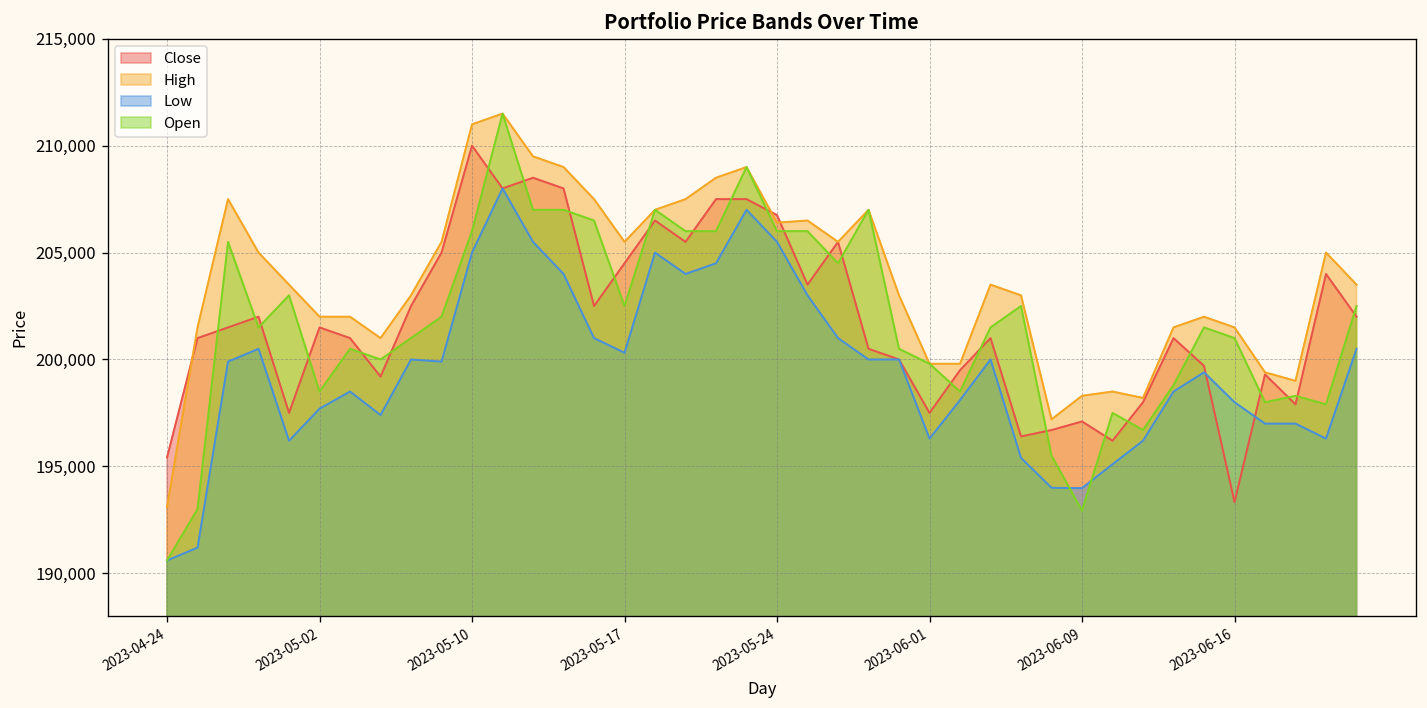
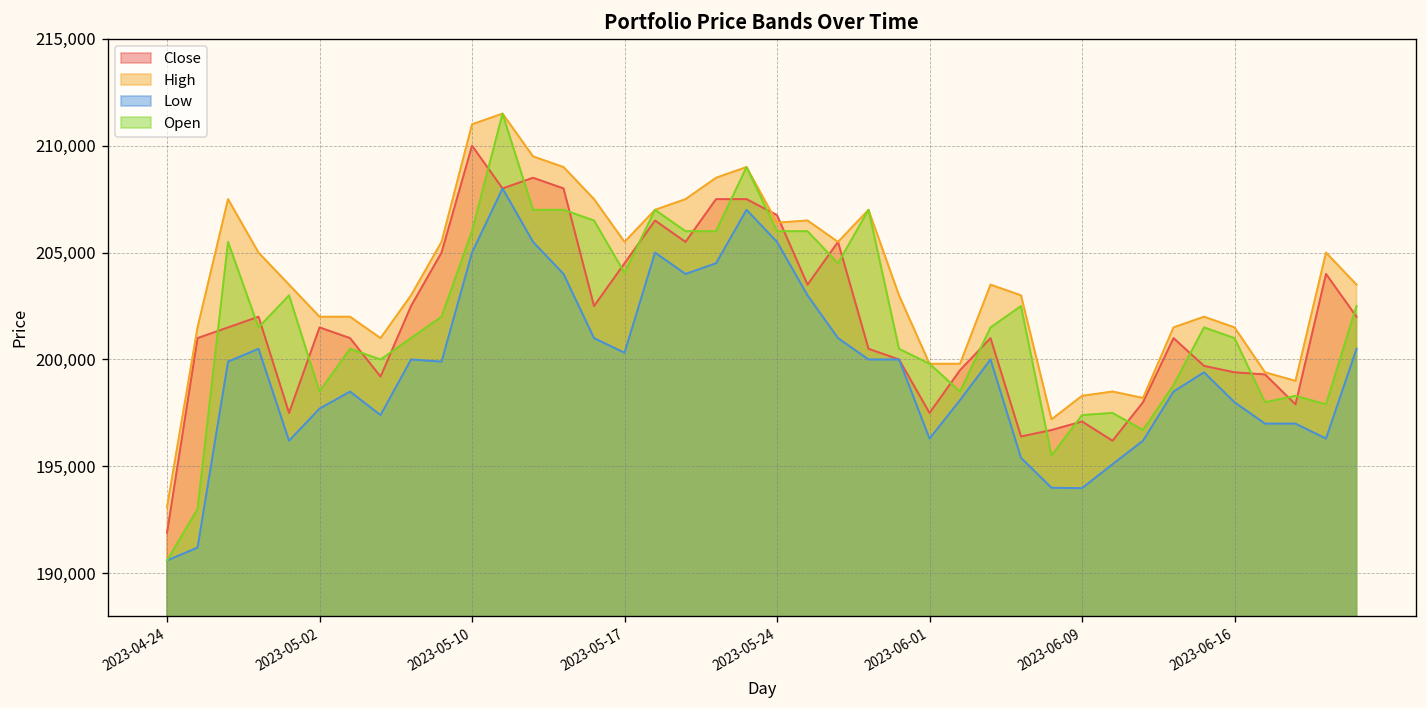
  {
    "Close": {
-     "2023-04-24": "195,400",
+     "2023-04-24": "191,900",
      "2023-05-02": "201,500",
      "2023-05-10": "210,000",
      "2023-05-17": "204,500",
      "2023-05-24": "206,800",
      "2023-06-01": "197,500",
      "2023-06-09": "197,100",
-     "2023-06-16": "193,300"
+     "2023-06-16": "199,400"
    },
    "High": {
      "2023-04-24": "193,100",
      "2023-05-02": "202,000",
      "2023-05-10": "211,000",
      "2023-05-17": "205,500",
      "2023-05-24": "206,400",
      "2023-06-09": "198,300",
      "2023-06-16": "201,500"
    },
    "Low": {
      "2023-05-02": "197,700",
      "2023-05-10": "205,000",
      "2023-05-17": "200,300",
      "2023-05-24": "205,500",
      "2023-06-01": "196,300",
      "2023-06-09": "194,000",
      "2023-06-16": "198,000"
    },
    "Open": {
      "2023-05-02": "198,500",
      "2023-05-10": "206,000",
-     "2023-05-17": "202,500",
+     "2023-05-17": "204,100",
      "2023-05-24": "206,000",
-     "2023-06-09": "192,900",
+     "2023-06-09": "197,400",
      "2023-06-16": "201,000"
    }
  }
